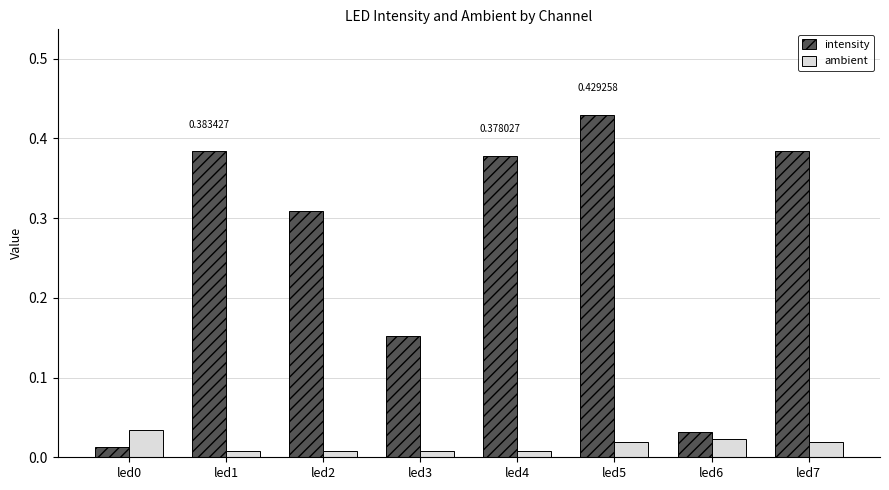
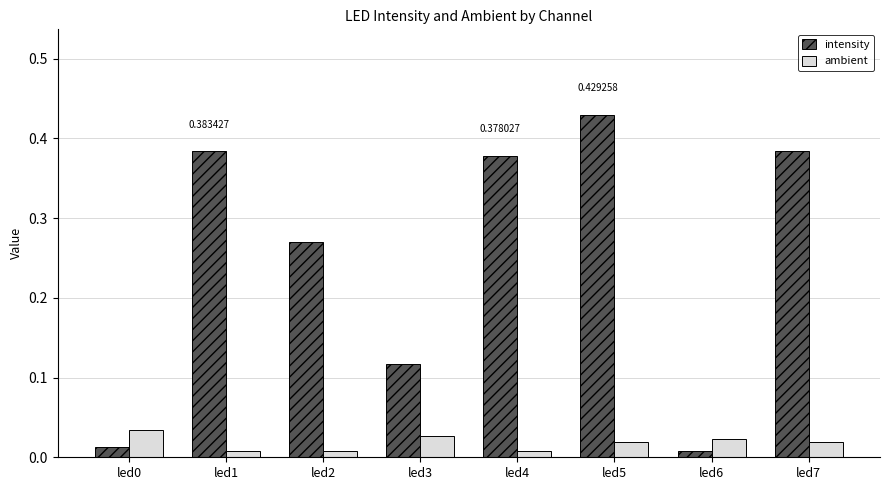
  {
    "intensity": {
      "led0": 0.01,
-     "led2": 0.31,
-     "led3": 0.15,
-     "led6": 0.03,
+     "led2": 0.27,
+     "led3": 0.12,
+     "led6": 0.01,
      "led7": 0.38
    },
    "ambient": {
      "led0": 0.03,
      "led1": 0.01,
      "led2": 0.01,
-     "led3": 0.01,
+     "led3": 0.03,
      "led4": 0.01,
      "led5": 0.02,
      "led6": 0.02,
      "led7": 0.02
    }
  }
